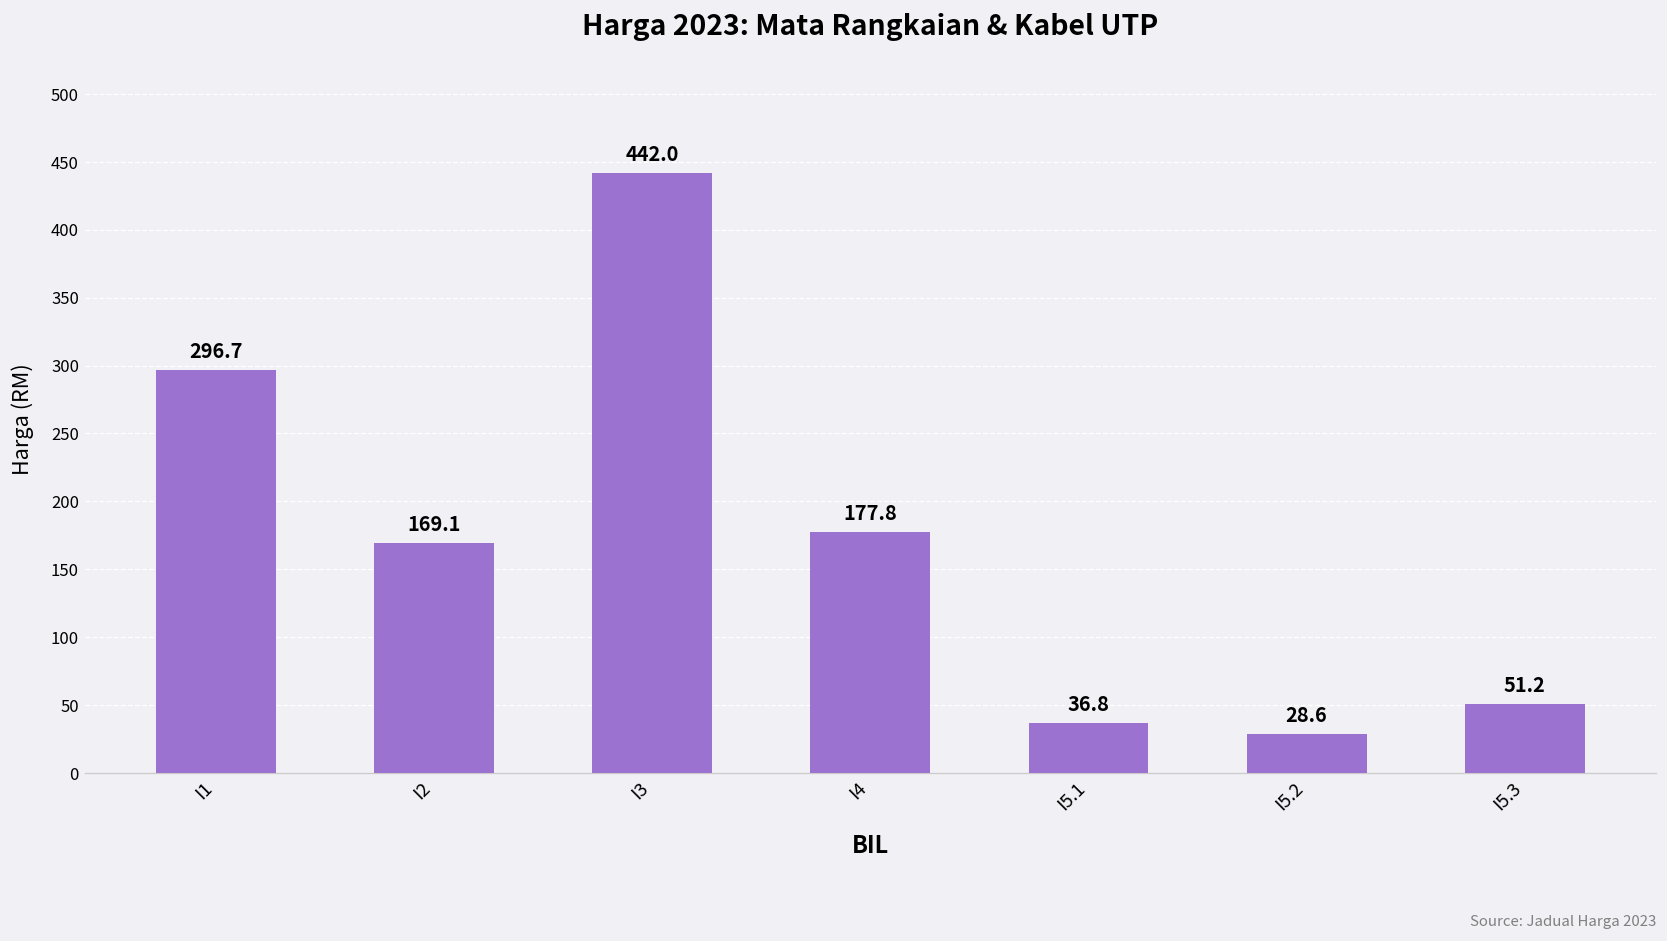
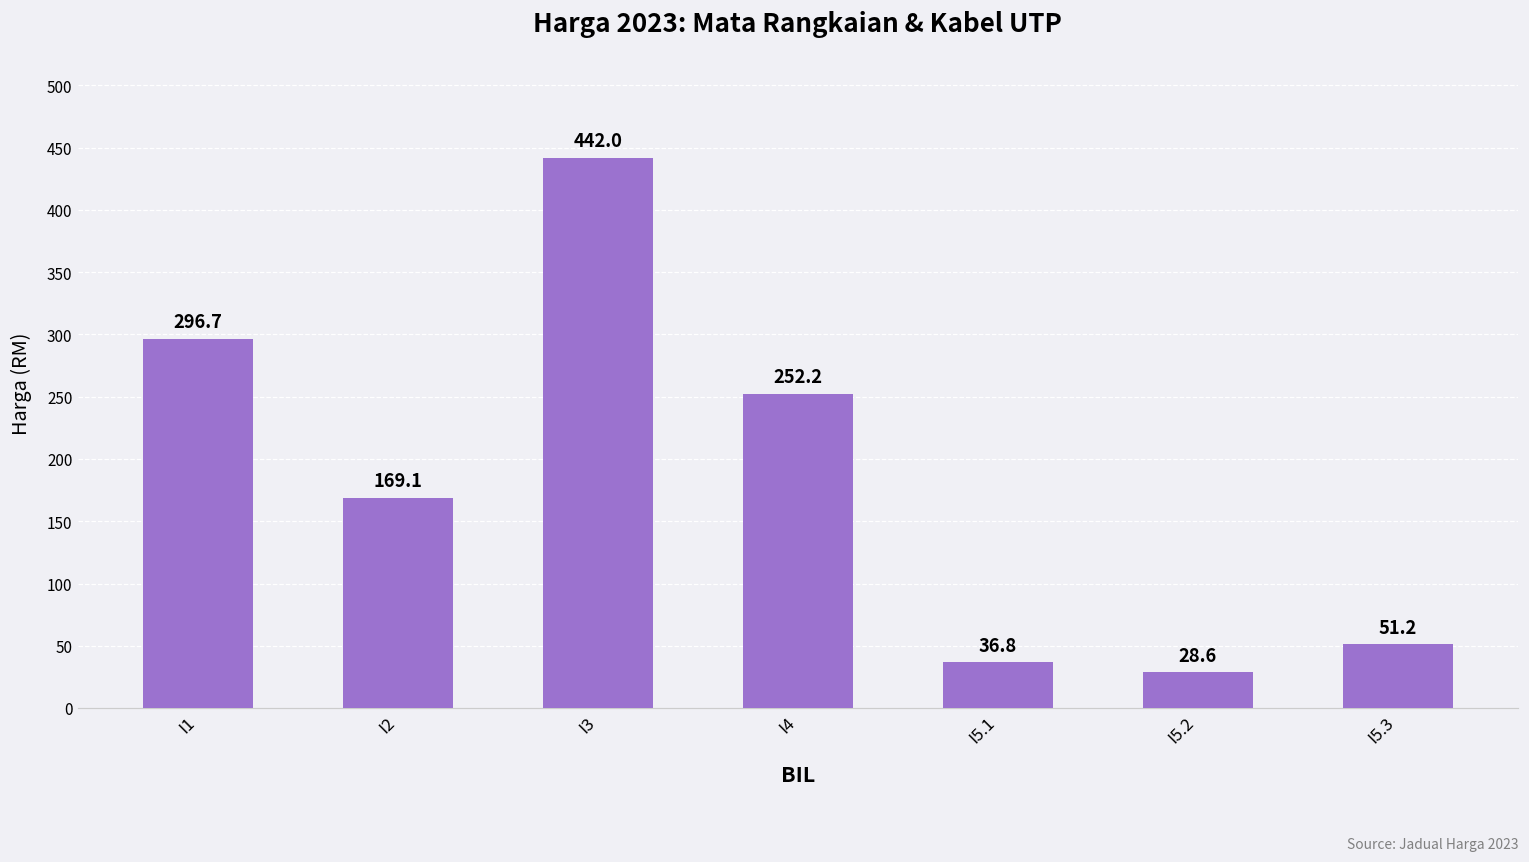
  {
    "I1": 296.7,
    "I2": 169.1,
    "I3": 442.0,
-   "I4": 177.8,
+   "I4": 252.2,
    "I5.1": 36.8,
    "I5.2": 28.6,
    "I5.3": 51.2
  }
